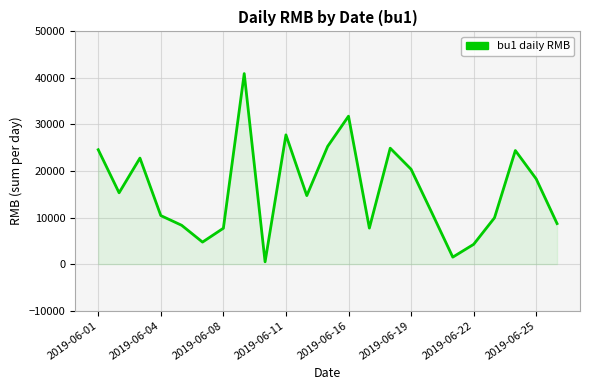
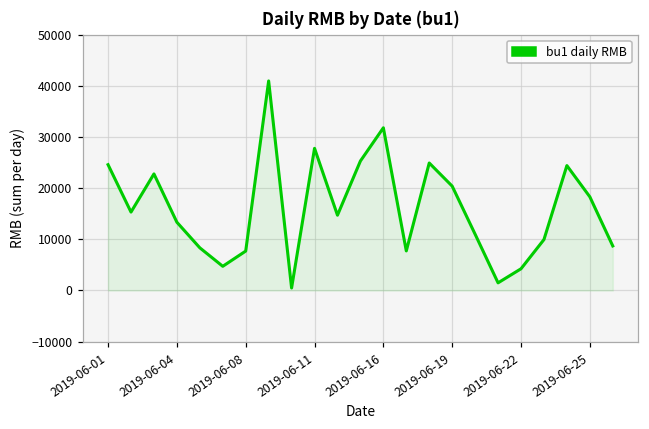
  {
    "2019-06-01": 25000,
-   "2019-06-04": 10000,
+   "2019-06-04": 13000,
    "2019-06-08": 8000,
    "2019-06-11": 28000,
    "2019-06-16": 32000,
    "2019-06-19": 20000,
    "2019-06-22": 4000,
    "2019-06-25": 18000
  }
